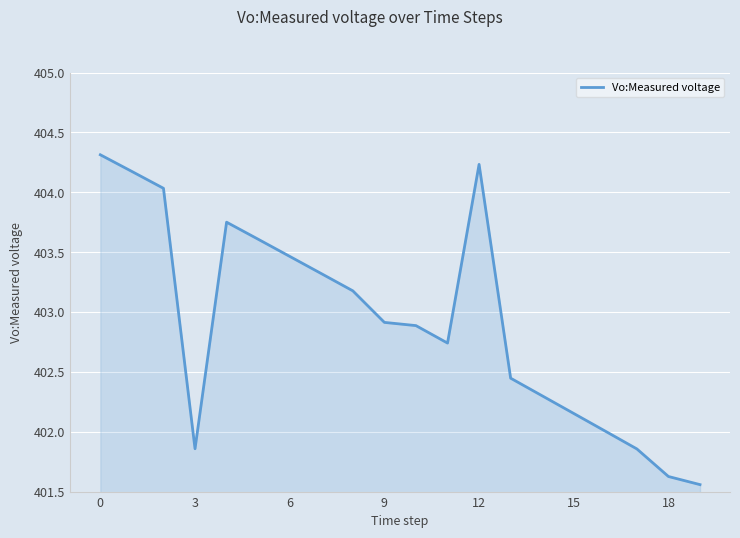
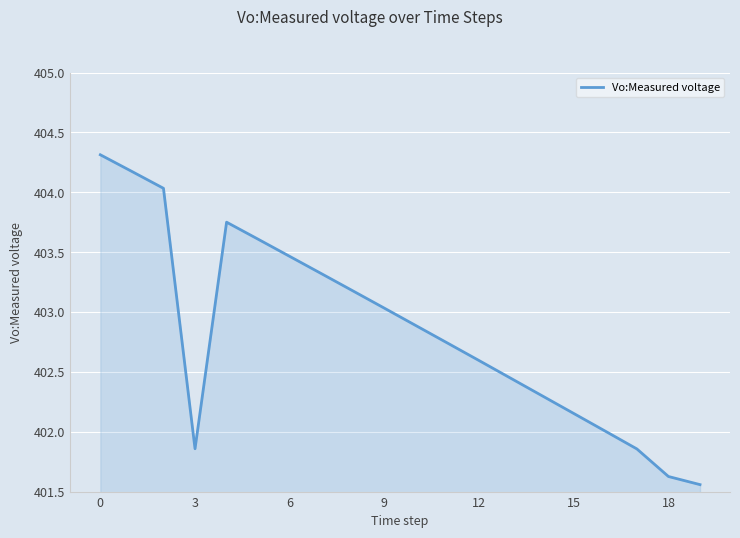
  {
    "0": 404.31,
    "3": 401.86,
    "6": 403.46,
-   "9": 402.91,
-   "12": 404.23,
+   "9": 403.03,
+   "12": 402.59,
    "15": 402.15,
    "18": 401.63
  }
